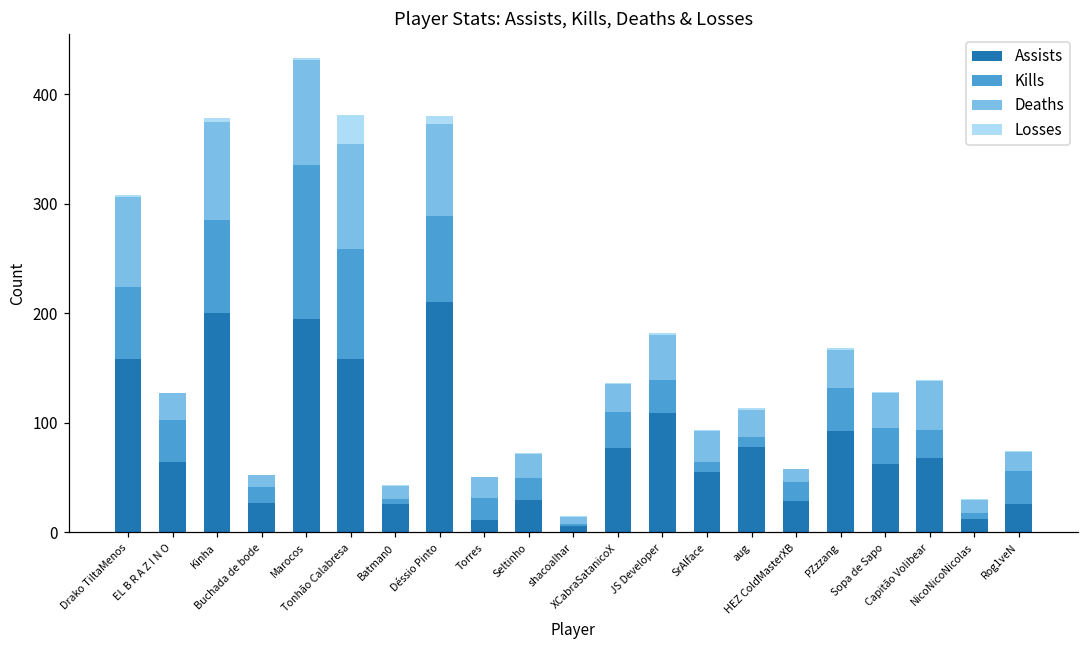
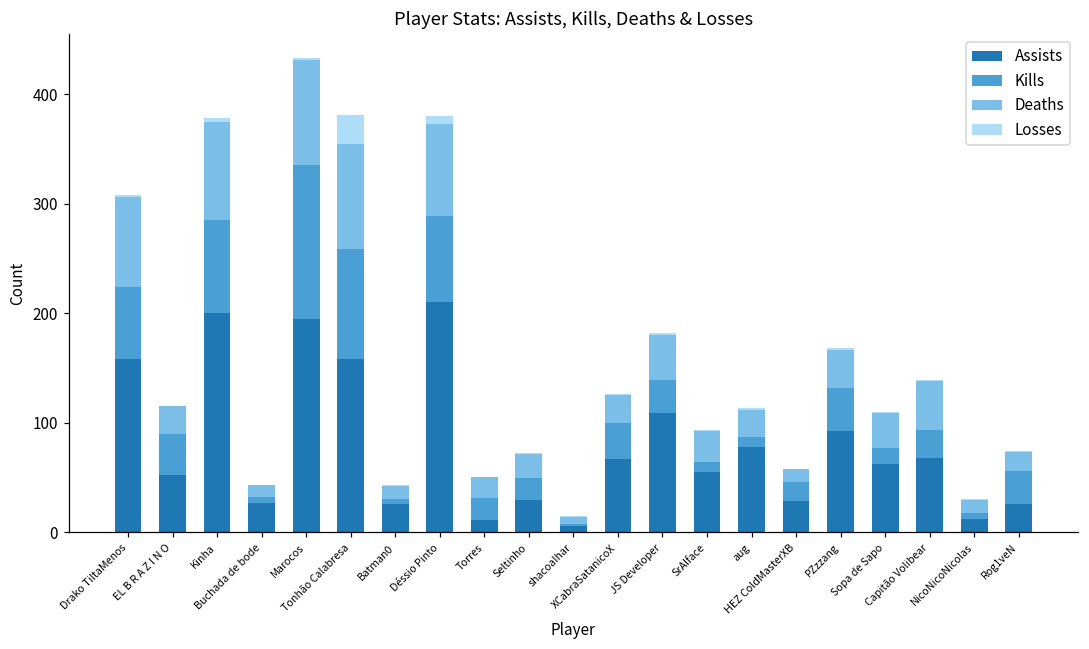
  {
    "Assists": {
      "Drako TiltaMenos": 160,
-     "EL B R A Z I N O": 60,
+     "EL B R A Z I N O": 50,
      "Kinha": 200,
      "Buchada de bode": 30,
      "Marocos": 200,
      "Tonhão Calabresa": 160,
      "Batman0": 30,
      "Déssio Pinto": 210,
      "Torres": 10,
      "Seltinho": 30,
      "shacoaIhar": 10,
-     "XCabraSatanicoX": 80,
+     "XCabraSatanicoX": 70,
      "JS Developer": 110,
      "SrAlface": 60,
      "aug": 80,
      "HEZ ColdMasterXB": 30,
      "PZzzang": 90,
      "Sopa de Sapo": 60,
      "Capitão Volibear": 70,
      "NicoNicoNicolas": 10,
      "Rog1veN": 30
    },
    "Kills": {
      "Drako TiltaMenos": 70,
      "EL B R A Z I N O": 40,
      "Kinha": 90,
-     "Buchada de bode": 14,
+     "Buchada de bode": 5,
      "Marocos": 140,
      "Tonhão Calabresa": 100,
      "Batman0": 0,
      "Déssio Pinto": 80,
      "Torres": 20,
      "Seltinho": 20,
      "XCabraSatanicoX": 30,
      "JS Developer": 30,
      "SrAlface": 10,
      "aug": 10,
      "HEZ ColdMasterXB": 20,
      "PZzzang": 40,
-     "Sopa de Sapo": 30,
+     "Sopa de Sapo": 20,
      "Capitão Volibear": 30,
      "NicoNicoNicolas": 10,
      "Rog1veN": 30
    },
    "Deaths": {
      "Drako TiltaMenos": 80,
      "EL B R A Z I N O": 30,
      "Kinha": 90,
      "Buchada de bode": 10,
      "Marocos": 100,
      "Tonhão Calabresa": 100,
      "Batman0": 10,
      "Déssio Pinto": 80,
      "Torres": 20,
      "Seltinho": 20,
      "shacoaIhar": 10,
      "XCabraSatanicoX": 30,
      "JS Developer": 40,
      "SrAlface": 30,
      "aug": 30,
      "HEZ ColdMasterXB": 10,
      "PZzzang": 30,
      "Sopa de Sapo": 30,
      "Capitão Volibear": 50,
      "NicoNicoNicolas": 10,
      "Rog1veN": 20
    },
    "Losses": {
      "EL B R A Z I N O": 0,
      "Kinha": 0,
      "Buchada de bode": 0,
      "Tonhão Calabresa": 30,
      "Déssio Pinto": 10,
      "Torres": 0,
      "HEZ ColdMasterXB": 0
    }
  }
